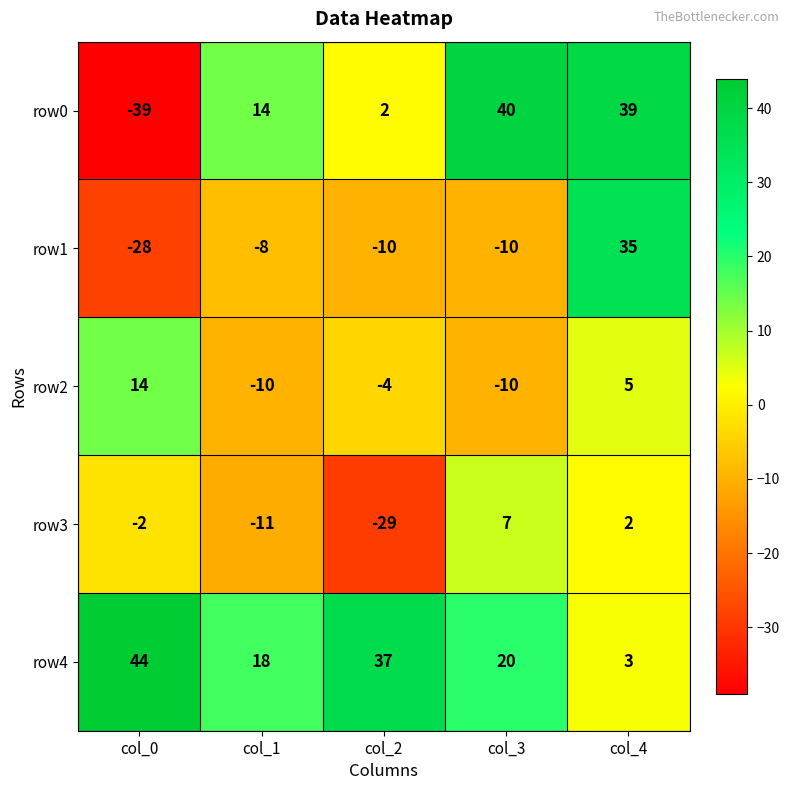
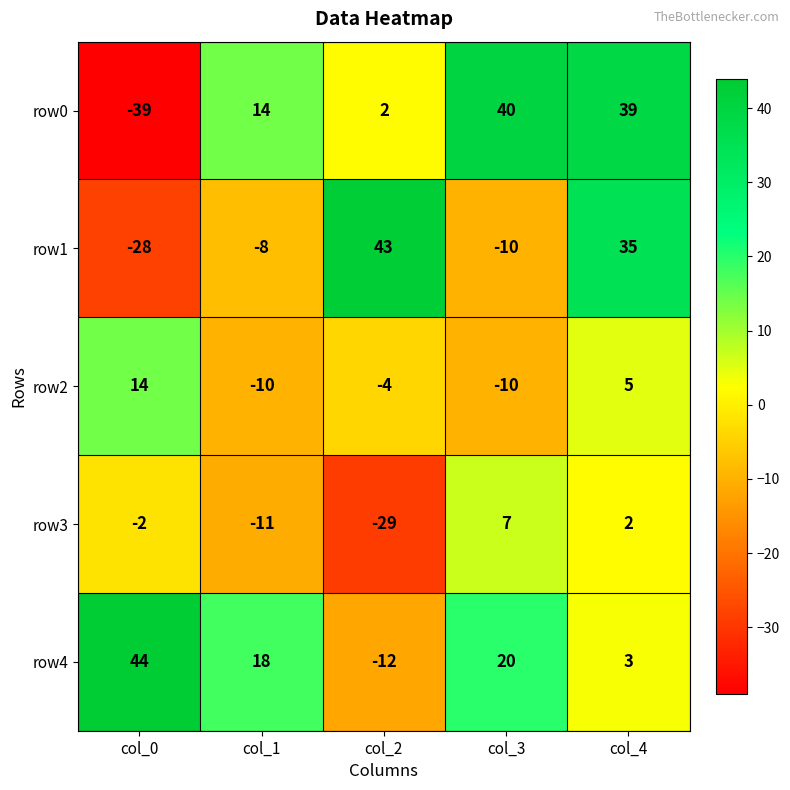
  {
    "row0": {
      "col_0": -39,
      "col_1": 14,
      "col_2": 2,
      "col_3": 40,
      "col_4": 39
    },
    "row1": {
      "col_0": -28,
      "col_1": -8,
-     "col_2": -10,
+     "col_2": 43,
      "col_3": -10,
      "col_4": 35
    },
    "row2": {
      "col_0": 14,
      "col_1": -10,
      "col_2": -4,
      "col_3": -10,
      "col_4": 5
    },
    "row3": {
      "col_0": -2,
      "col_1": -11,
      "col_2": -29,
      "col_3": 7,
      "col_4": 2
    },
    "row4": {
      "col_0": 44,
      "col_1": 18,
-     "col_2": 37,
+     "col_2": -12,
      "col_3": 20,
      "col_4": 3
    }
  }
